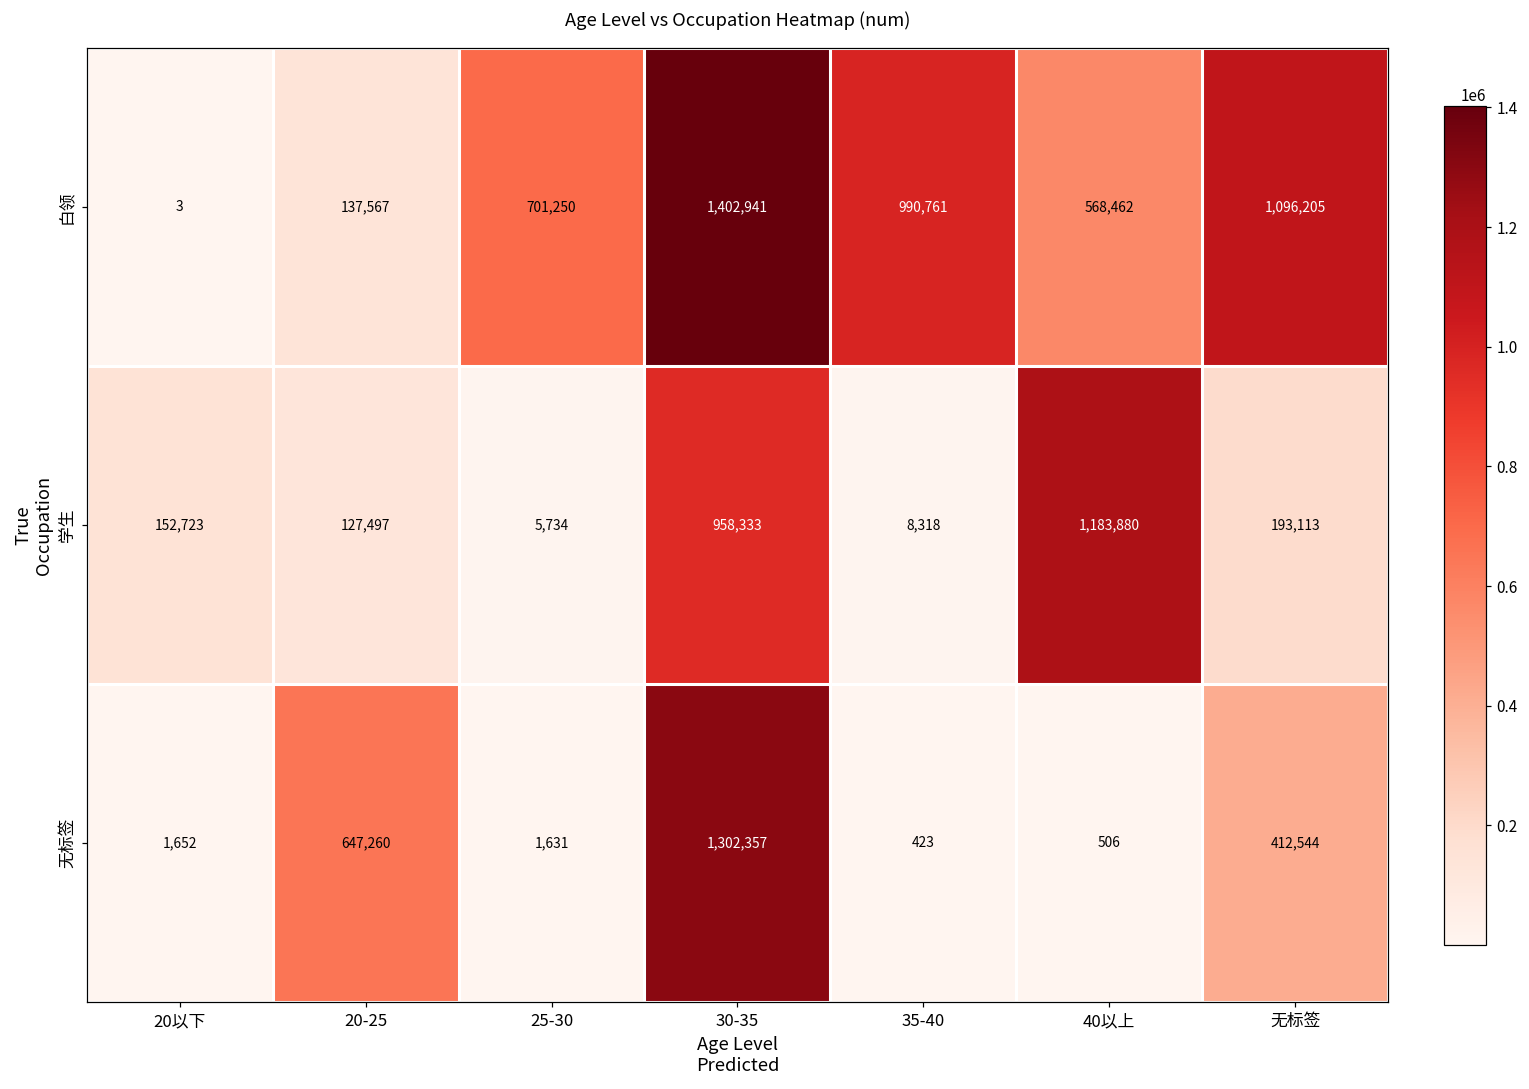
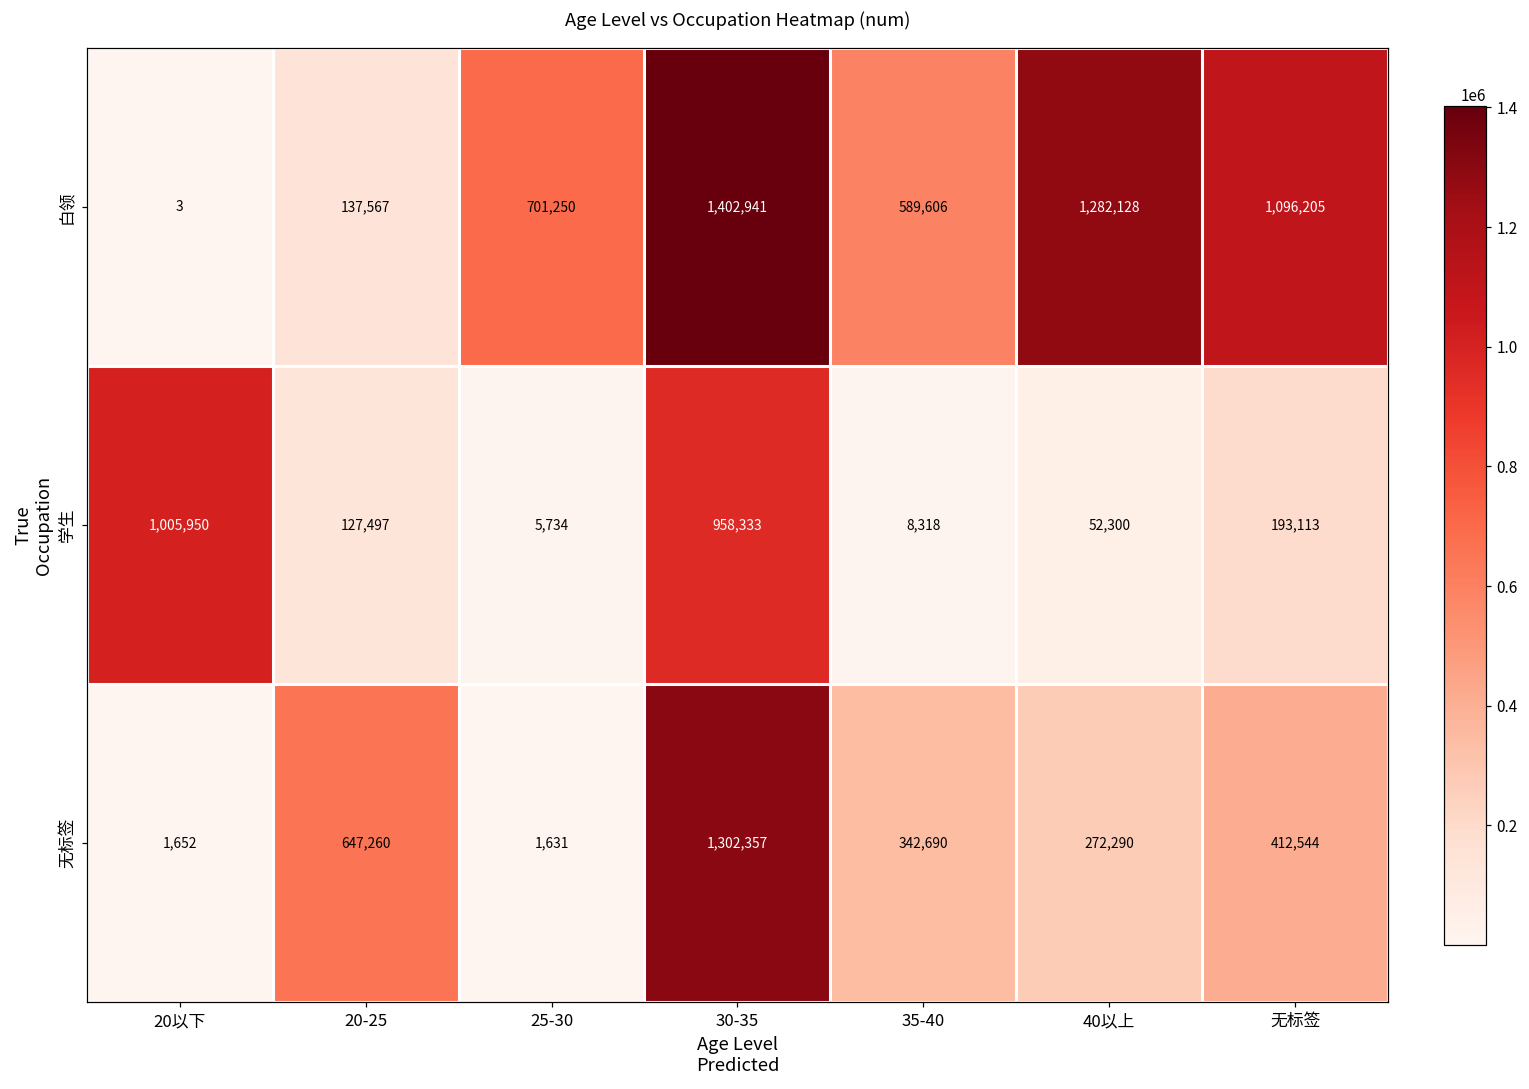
  {
    "白领": {
      "20以下": "3",
      "20-25": "137,567",
      "25-30": "701,250",
      "30-35": "1,402,941",
-     "35-40": "990,761",
-     "40以上": "568,462",
+     "35-40": "589,606",
+     "40以上": "1,282,128",
      "无标签": "1,096,205"
    },
    "学生": {
-     "20以下": "152,723",
+     "20以下": "1,005,950",
      "20-25": "127,497",
      "25-30": "5,734",
      "30-35": "958,333",
      "35-40": "8,318",
-     "40以上": "1,183,880",
+     "40以上": "52,300",
      "无标签": "193,113"
    },
    "无标签": {
      "20以下": "1,652",
      "20-25": "647,260",
      "25-30": "1,631",
      "30-35": "1,302,357",
-     "35-40": "423",
-     "40以上": "506",
+     "35-40": "342,690",
+     "40以上": "272,290",
      "无标签": "412,544"
    }
  }
